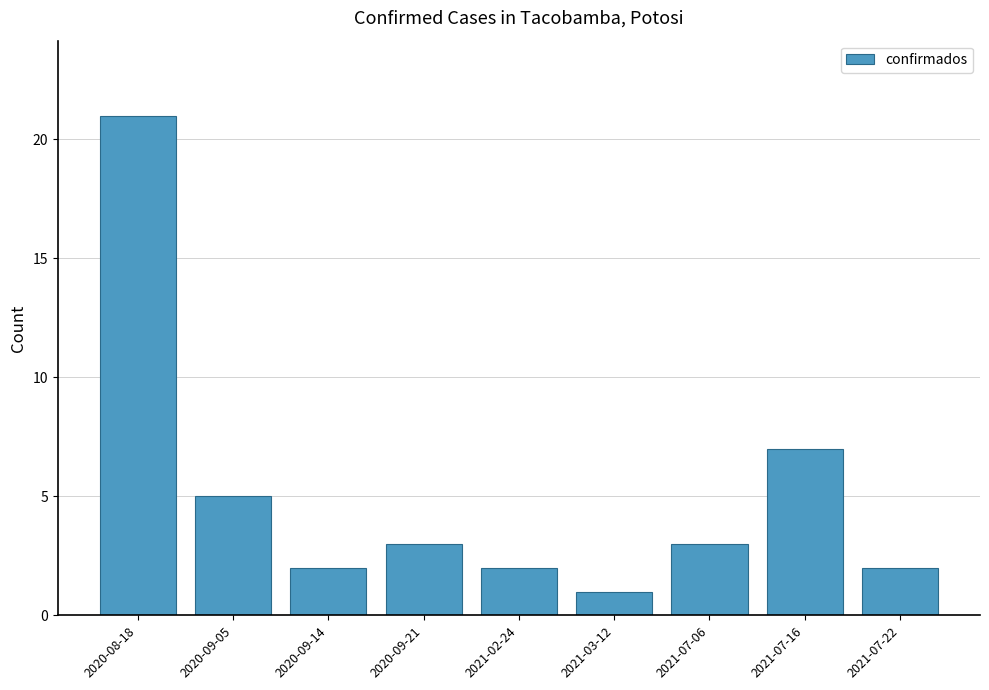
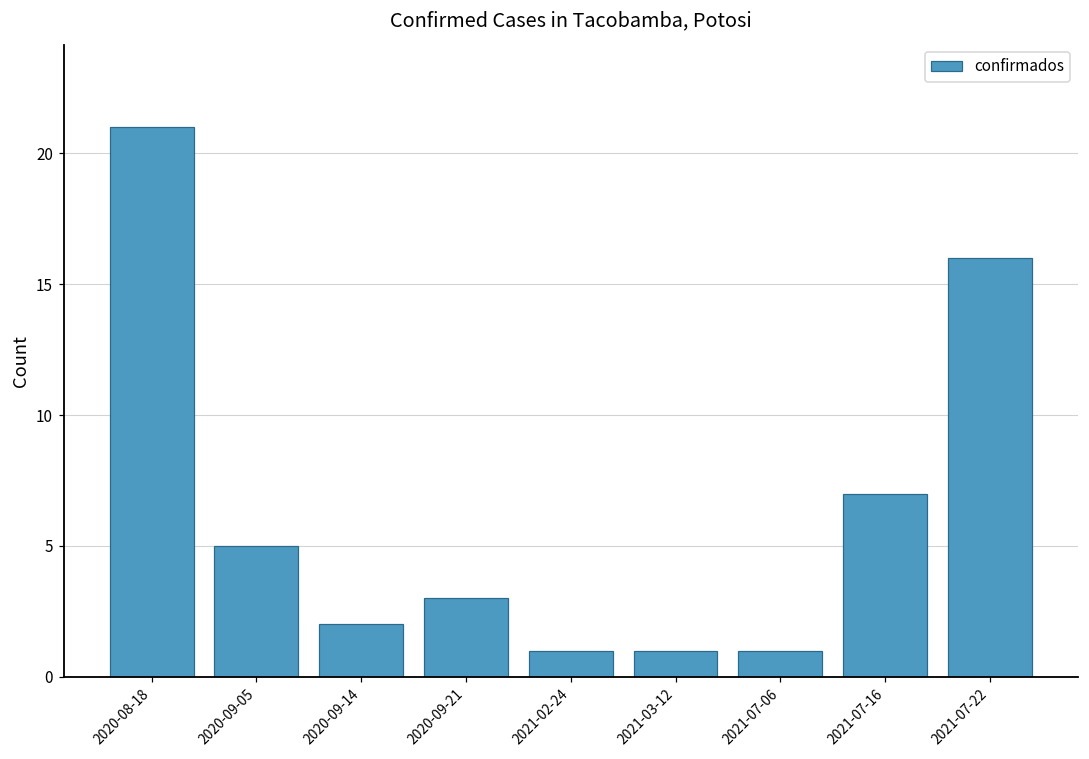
  {
    "2020-08-18": 21,
    "2020-09-05": 5,
    "2020-09-14": 2,
    "2020-09-21": 3,
-   "2021-02-24": 2,
+   "2021-02-24": 1,
    "2021-03-12": 1,
-   "2021-07-06": 3,
+   "2021-07-06": 1,
    "2021-07-16": 7,
-   "2021-07-22": 2
+   "2021-07-22": 16
  }
